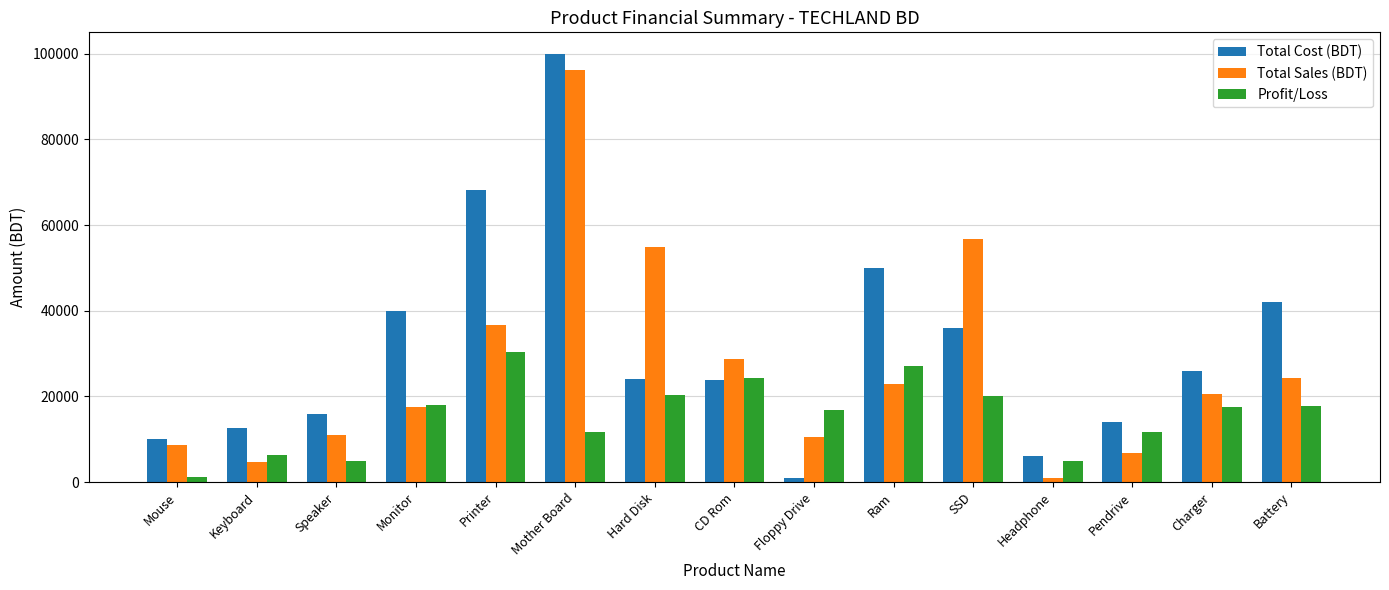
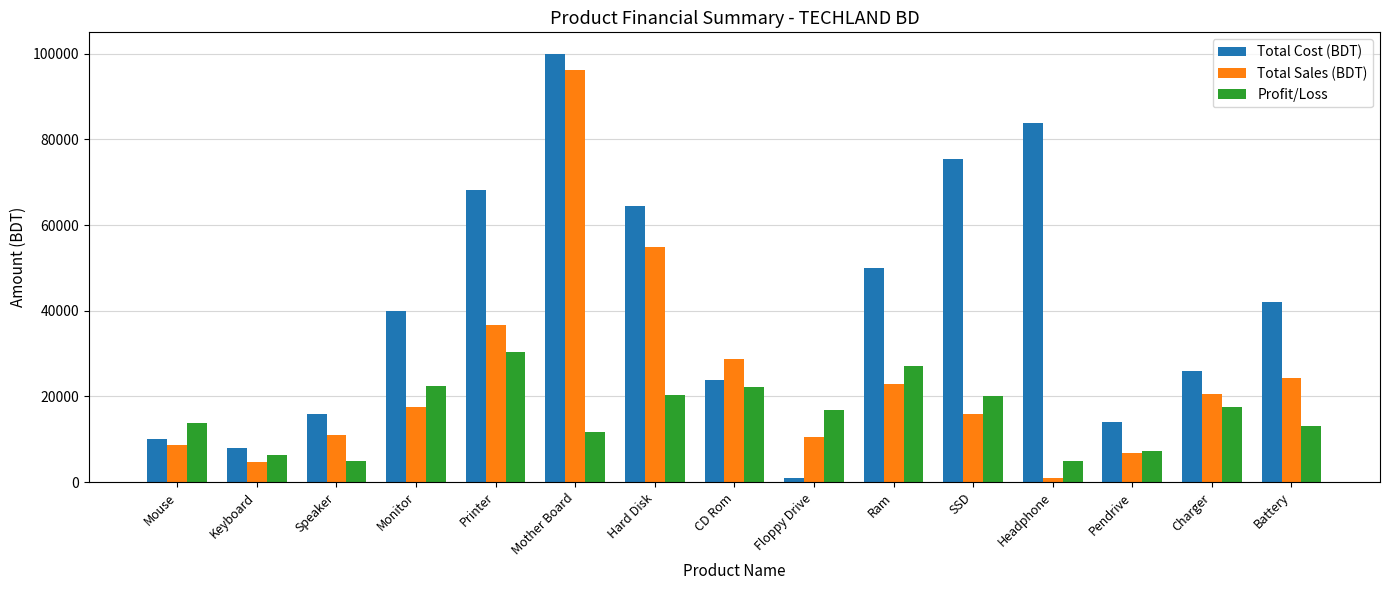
  {
    "Total Cost (BDT)": {
      "Mouse": 10000,
-     "Keyboard": 13000,
+     "Keyboard": 8000,
      "Speaker": 16000,
      "Monitor": 40000,
      "Printer": 68000,
      "Mother Board": 100000,
-     "Hard Disk": 24000,
+     "Hard Disk": 64000,
      "CD Rom": 24000,
      "Floppy Drive": 1000,
      "Ram": 50000,
-     "SSD": 36000,
-     "Headphone": 6000,
+     "SSD": 75000,
+     "Headphone": 84000,
      "Pendrive": 14000,
      "Charger": 26000,
      "Battery": 42000
    },
    "Total Sales (BDT)": {
      "Mouse": 9000,
      "Keyboard": 5000,
      "Speaker": 11000,
      "Monitor": 18000,
      "Printer": 37000,
      "Mother Board": 96000,
      "Hard Disk": 55000,
      "CD Rom": 29000,
      "Floppy Drive": 10000,
      "Ram": 23000,
-     "SSD": 57000,
+     "SSD": 16000,
      "Headphone": 1000,
      "Pendrive": 7000,
      "Charger": 21000,
      "Battery": 24000
    },
    "Profit/Loss": {
-     "Mouse": 1000,
+     "Mouse": 14000,
      "Keyboard": 6000,
      "Speaker": 5000,
-     "Monitor": 18000,
+     "Monitor": 22000,
      "Printer": 30000,
      "Mother Board": 12000,
      "Hard Disk": 20000,
-     "CD Rom": 24000,
+     "CD Rom": 22000,
      "Floppy Drive": 17000,
      "Ram": 27000,
      "SSD": 20000,
      "Headphone": 5000,
-     "Pendrive": 12000,
+     "Pendrive": 7000,
      "Charger": 18000,
-     "Battery": 18000
+     "Battery": 13000
    }
  }
